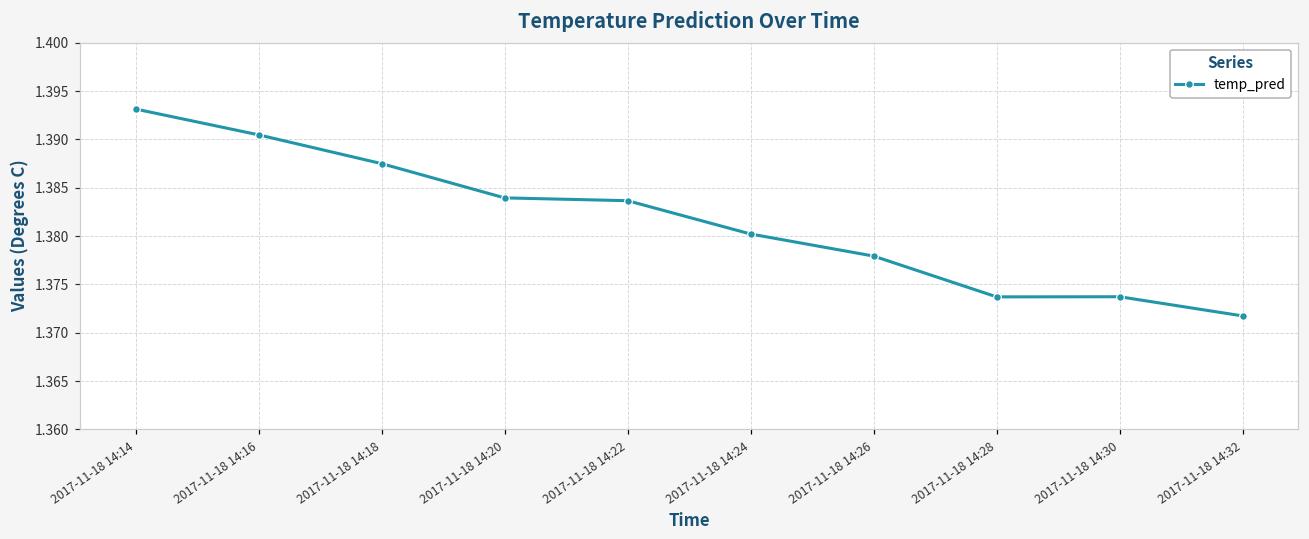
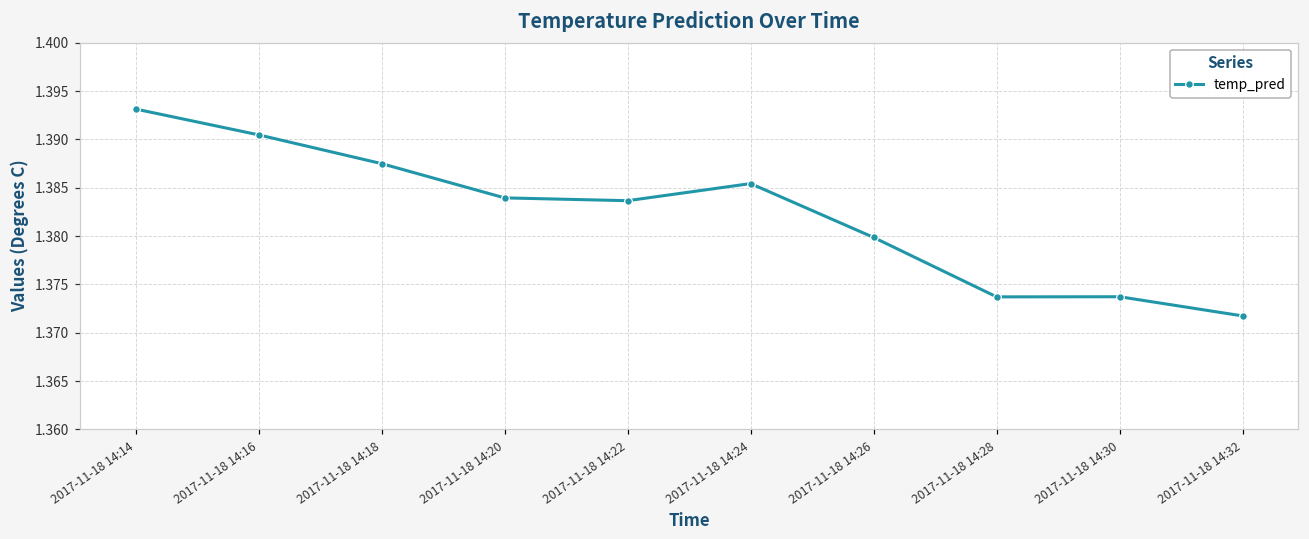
  {
    "2017-11-18 14:14": 1.393,
    "2017-11-18 14:16": 1.390,
    "2017-11-18 14:18": 1.388,
    "2017-11-18 14:20": 1.384,
    "2017-11-18 14:22": 1.384,
-   "2017-11-18 14:24": 1.380,
-   "2017-11-18 14:26": 1.378,
+   "2017-11-18 14:24": 1.385,
+   "2017-11-18 14:26": 1.380,
    "2017-11-18 14:28": 1.374,
    "2017-11-18 14:30": 1.374,
    "2017-11-18 14:32": 1.372
  }
